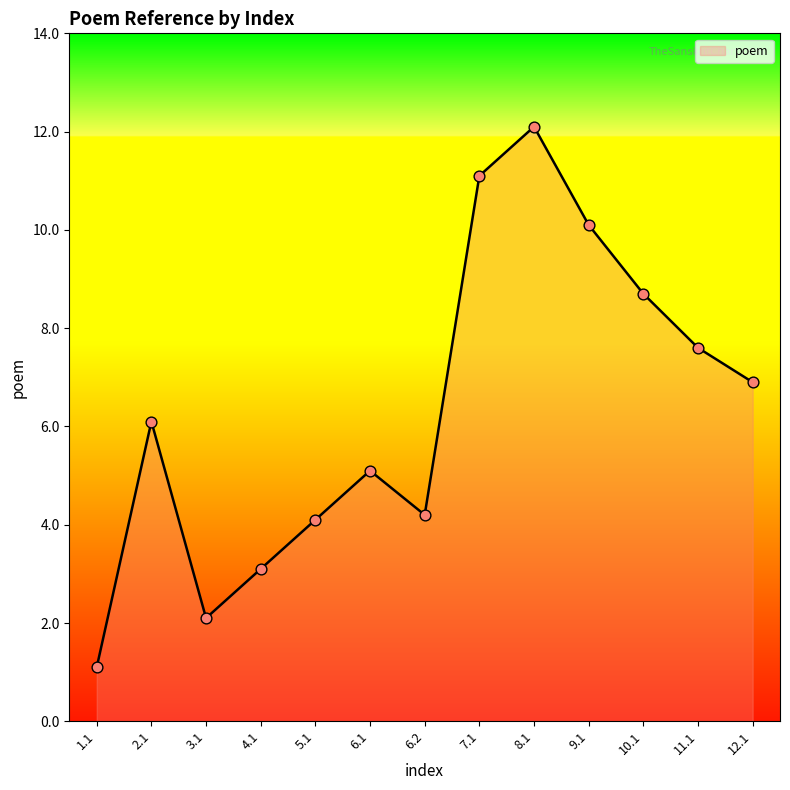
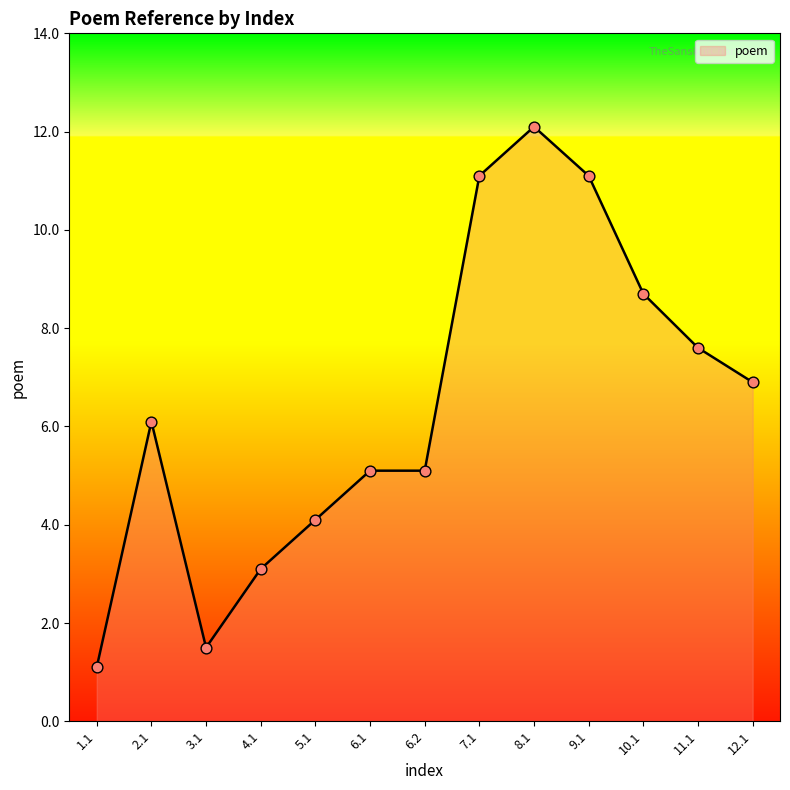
  {
    "1.1": 1.1,
    "2.1": 6.1,
-   "3.1": 2.1,
+   "3.1": 1.5,
    "4.1": 3.1,
    "5.1": 4.1,
    "6.1": 5.1,
-   "6.2": 4.2,
+   "6.2": 5.1,
    "7.1": 11.1,
    "8.1": 12.1,
-   "9.1": 10.1,
+   "9.1": 11.1,
    "10.1": 8.7,
    "11.1": 7.6,
    "12.1": 6.9
  }
